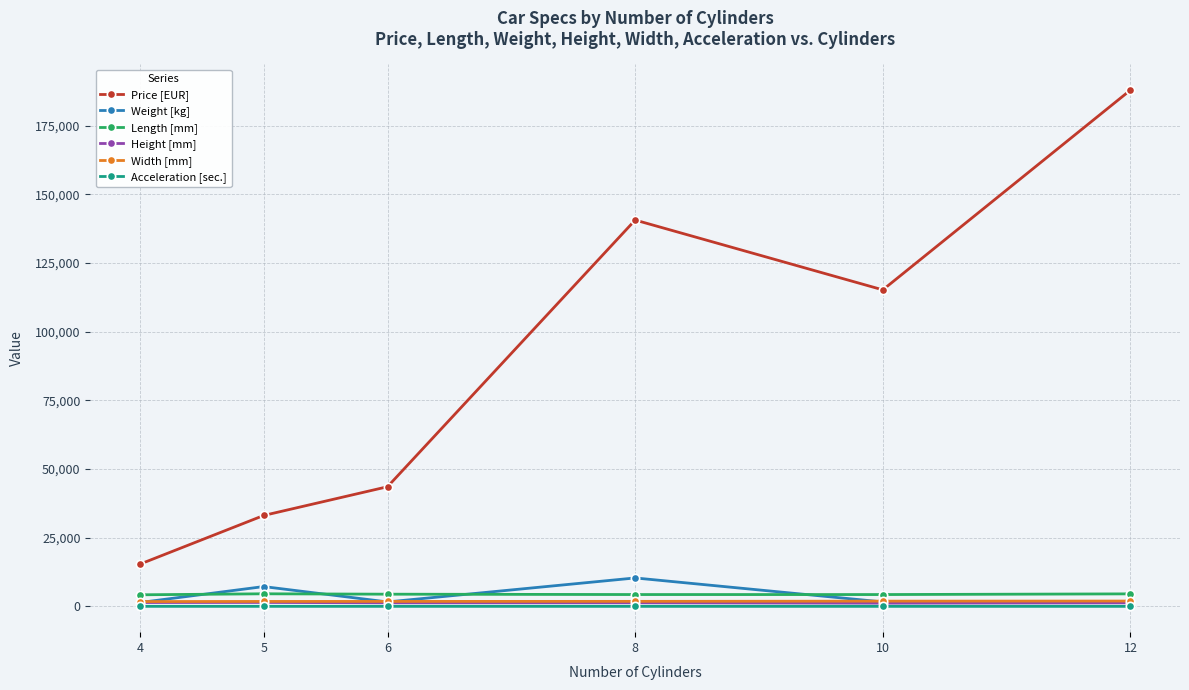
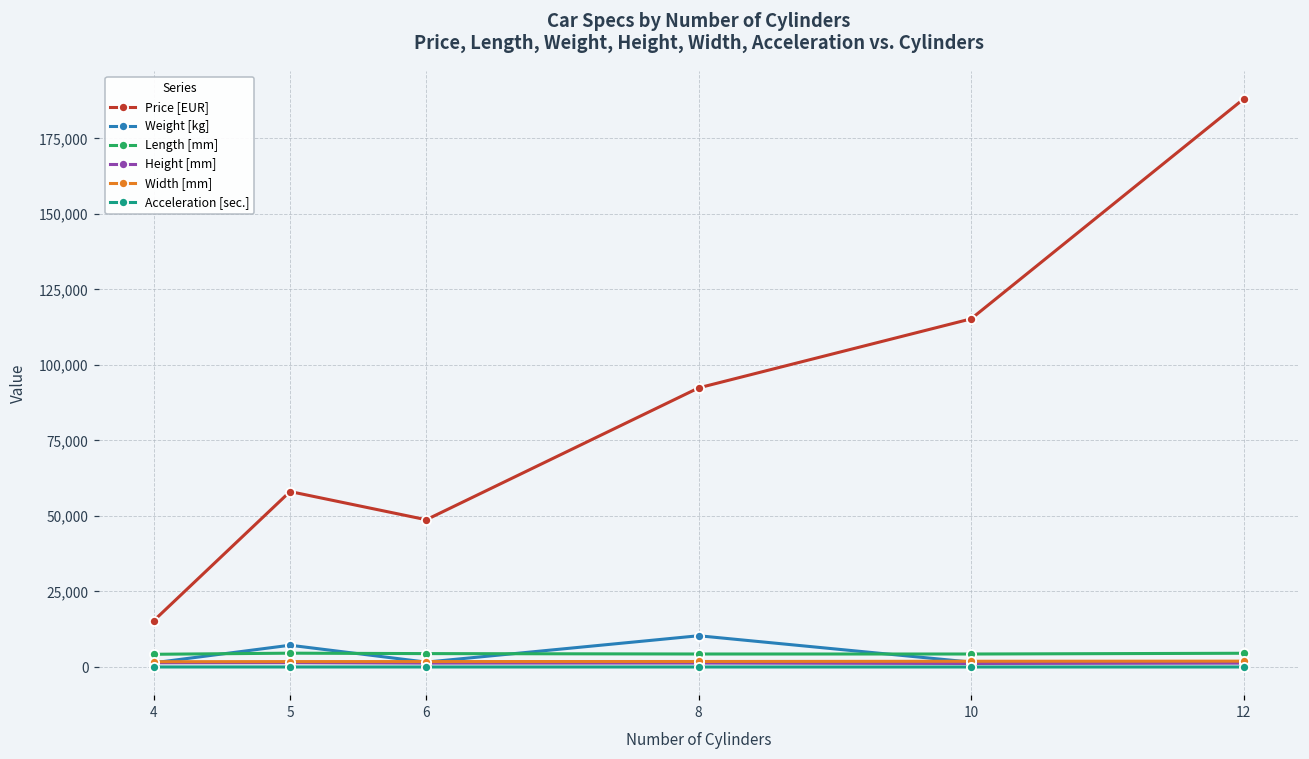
  {
    "Price [EUR]": {
      "4": "15,000",
-     "5": "33,000",
-     "6": "44,000",
-     "8": "141,000",
+     "5": "58,000",
+     "6": "49,000",
+     "8": "92,000",
      "10": "115,000",
      "12": "188,000"
    },
    "Weight [kg]": {
      "5": "7,000",
      "8": "10,000"
    }
  }
